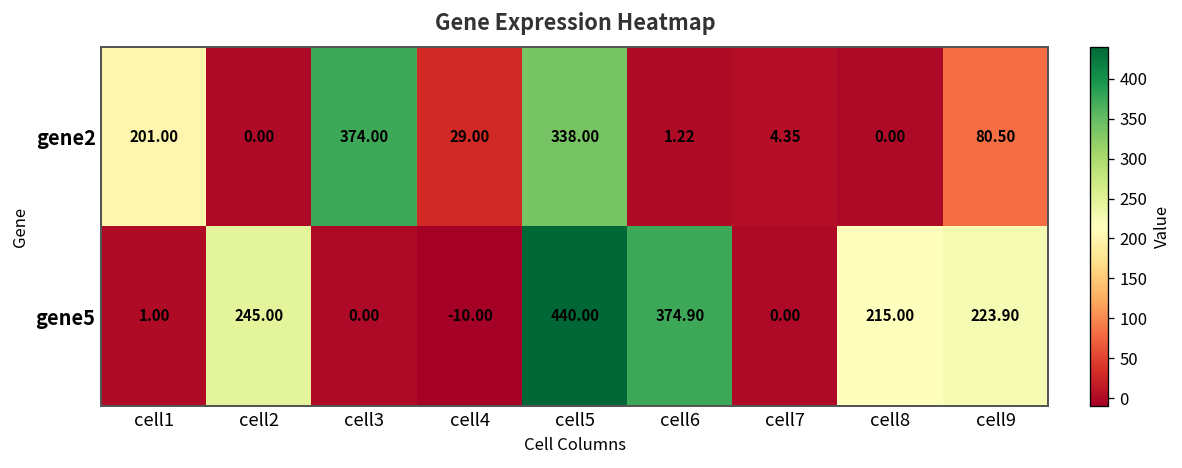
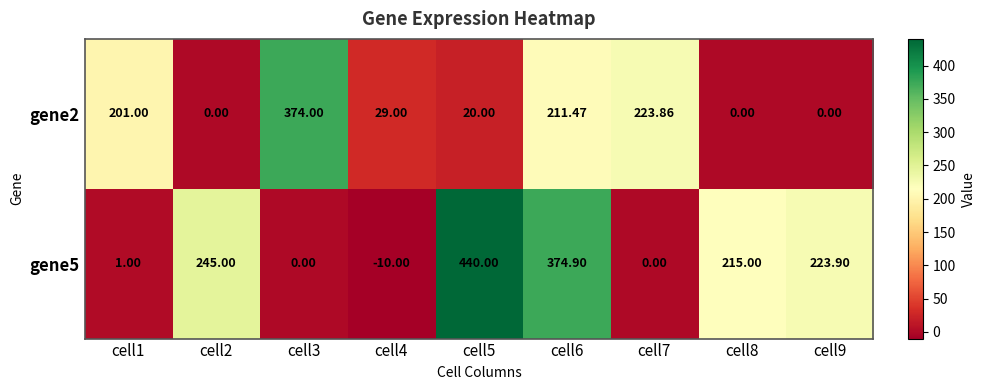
  {
    "gene2": {
      "cell1": 201.00,
      "cell2": 0.00,
      "cell3": 374.00,
      "cell4": 29.00,
-     "cell5": 338.00,
-     "cell6": 1.22,
-     "cell7": 4.35,
+     "cell5": 20.00,
+     "cell6": 211.47,
+     "cell7": 223.86,
      "cell8": 0.00,
-     "cell9": 80.50
+     "cell9": 0.00
    },
    "gene5": {
      "cell1": 1.00,
      "cell2": 245.00,
      "cell3": 0.00,
      "cell4": -10.00,
      "cell5": 440.00,
      "cell6": 374.90,
      "cell7": 0.00,
      "cell8": 215.00,
      "cell9": 223.90
    }
  }
